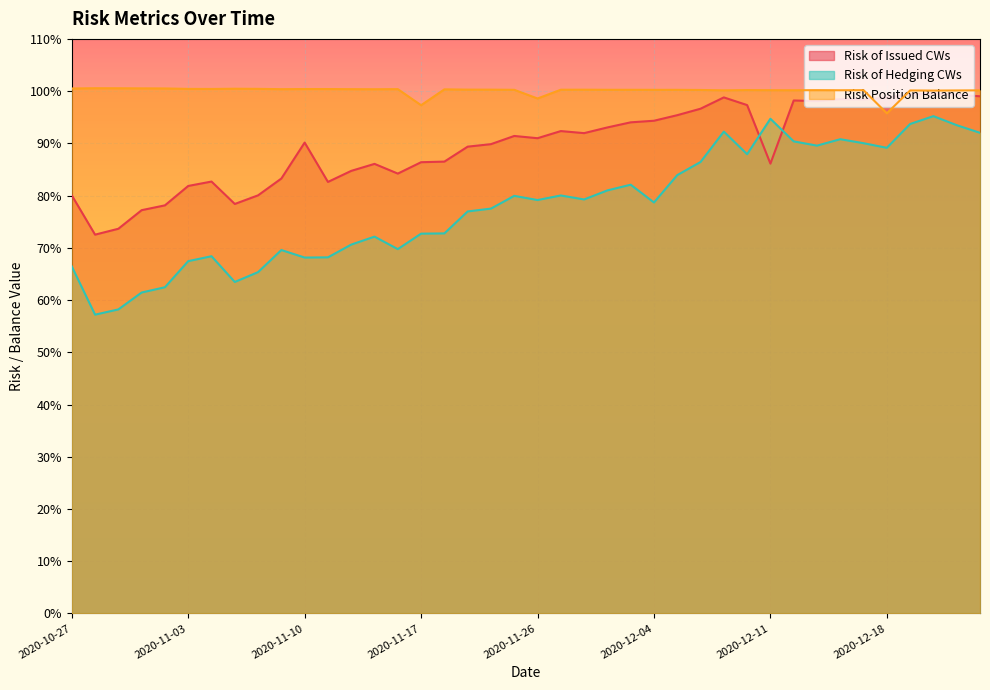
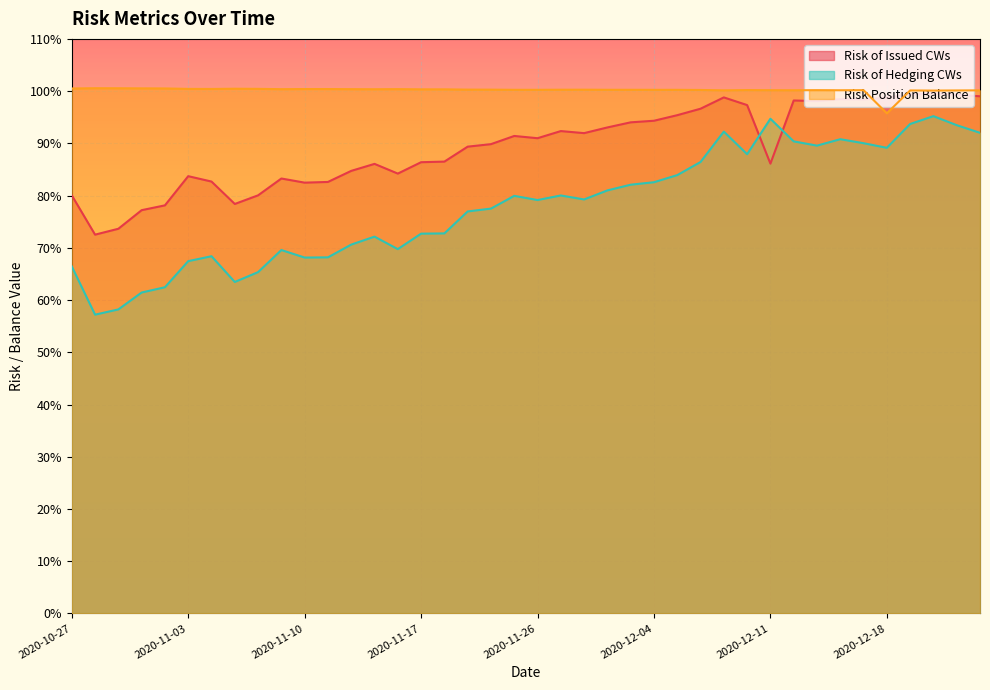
  {
    "Risk of Issued CWs": {
      "2020-10-27": "80%",
-     "2020-11-03": "82%",
-     "2020-11-10": "90%",
+     "2020-11-03": "84%",
+     "2020-11-10": "82%",
      "2020-11-17": "86%",
      "2020-11-26": "91%",
      "2020-12-04": "94%",
      "2020-12-11": "86%"
    },
    "Risk of Hedging CWs": {
      "2020-10-27": "66%",
      "2020-11-03": "67%",
      "2020-11-10": "68%",
      "2020-11-17": "73%",
      "2020-11-26": "79%",
-     "2020-12-04": "79%",
+     "2020-12-04": "83%",
      "2020-12-11": "95%",
      "2020-12-18": "89%"
    },
    "Risk Position Balance": {
      "2020-10-27": "101%",
      "2020-11-03": "100%",
      "2020-11-10": "100%",
-     "2020-11-17": "97%",
-     "2020-11-26": "99%",
+     "2020-11-17": "100%",
+     "2020-11-26": "100%",
      "2020-12-04": "100%",
      "2020-12-11": "100%",
      "2020-12-18": "96%"
    }
  }
